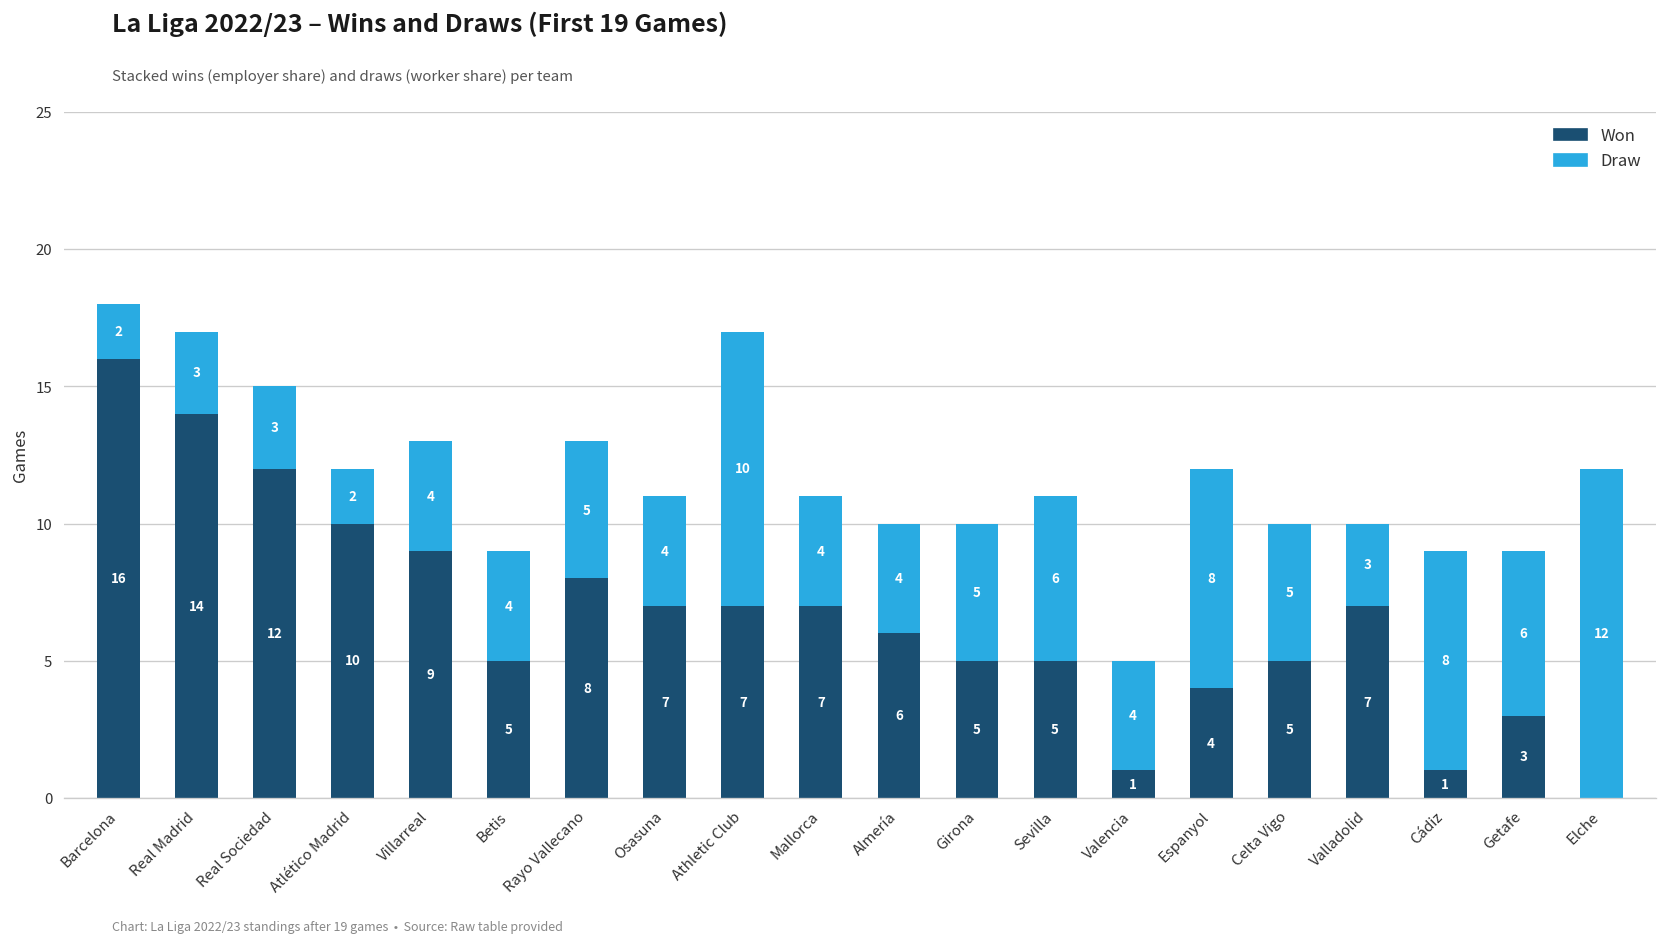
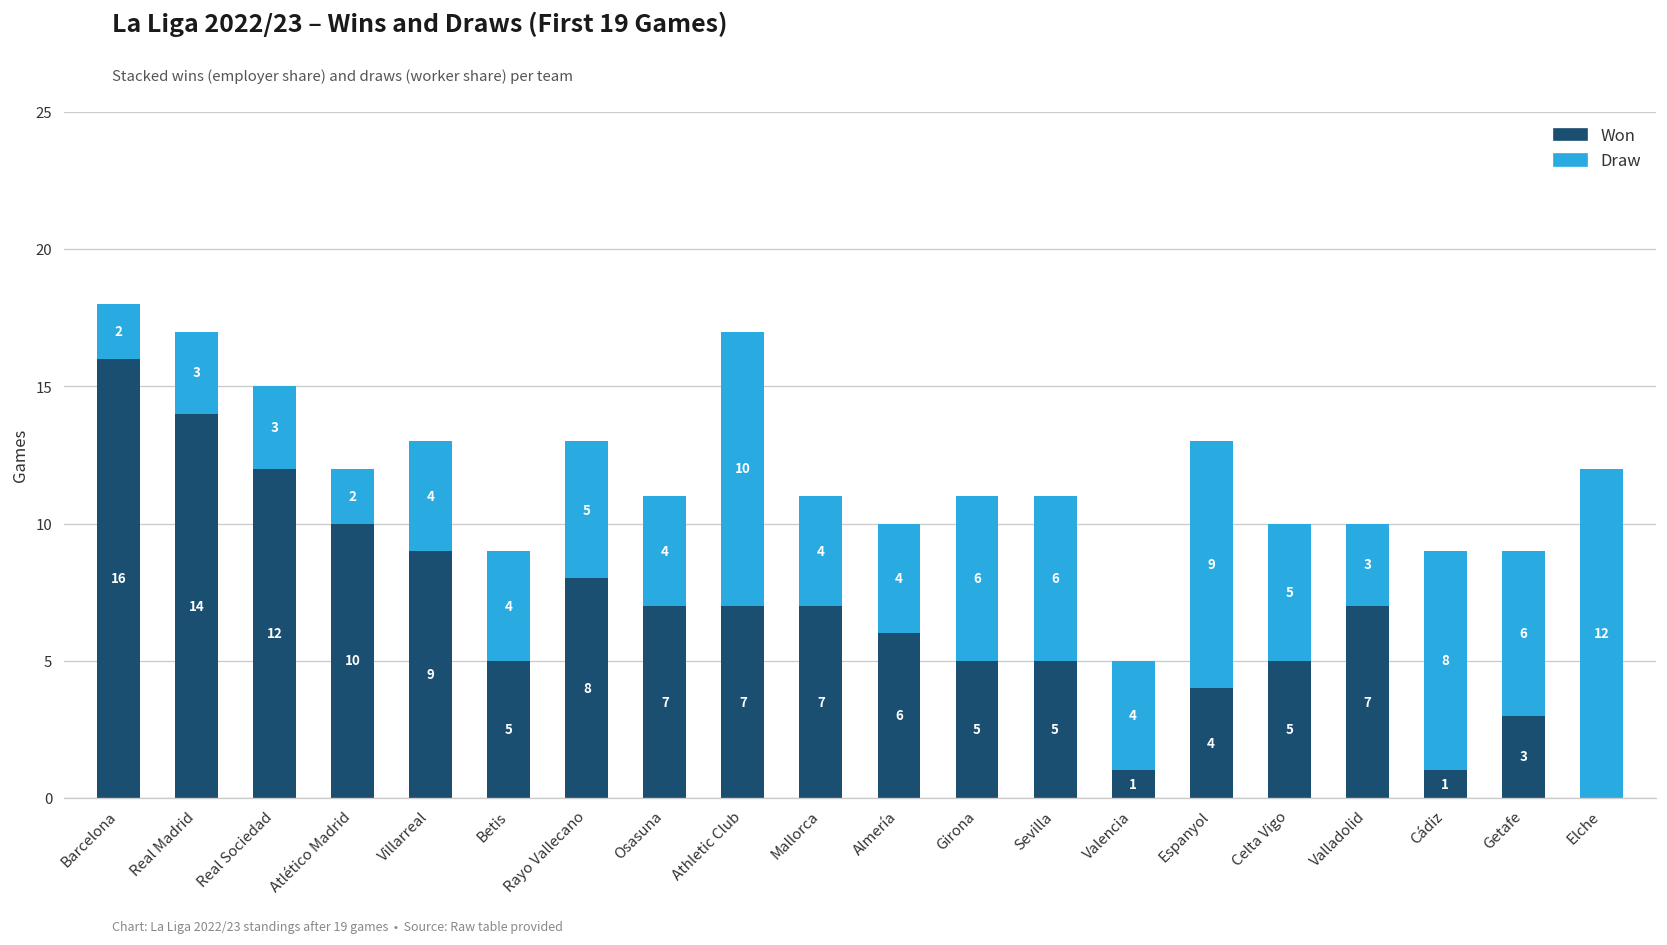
  {
    "Won": {
      "Barcelona": 16,
      "Real Madrid": 14,
      "Real Sociedad": 12,
      "Atlético Madrid": 10,
      "Villarreal": 9,
      "Betis": 5,
      "Rayo Vallecano": 8,
      "Osasuna": 7,
      "Athletic Club": 7,
      "Mallorca": 7,
      "Almería": 6,
      "Girona": 5,
      "Sevilla": 5,
      "Valencia": 1,
      "Espanyol": 4,
      "Celta Vigo": 5,
      "Valladolid": 7,
      "Cádiz": 1,
      "Getafe": 3
    },
    "Draw": {
      "Barcelona": 2,
      "Real Madrid": 3,
      "Real Sociedad": 3,
      "Atlético Madrid": 2,
      "Villarreal": 4,
      "Betis": 4,
      "Rayo Vallecano": 5,
      "Osasuna": 4,
      "Athletic Club": 10,
      "Mallorca": 4,
      "Almería": 4,
-     "Girona": 5,
+     "Girona": 6,
      "Sevilla": 6,
      "Valencia": 4,
-     "Espanyol": 8,
+     "Espanyol": 9,
      "Celta Vigo": 5,
      "Valladolid": 3,
      "Cádiz": 8,
      "Getafe": 6,
      "Elche": 12
    }
  }
